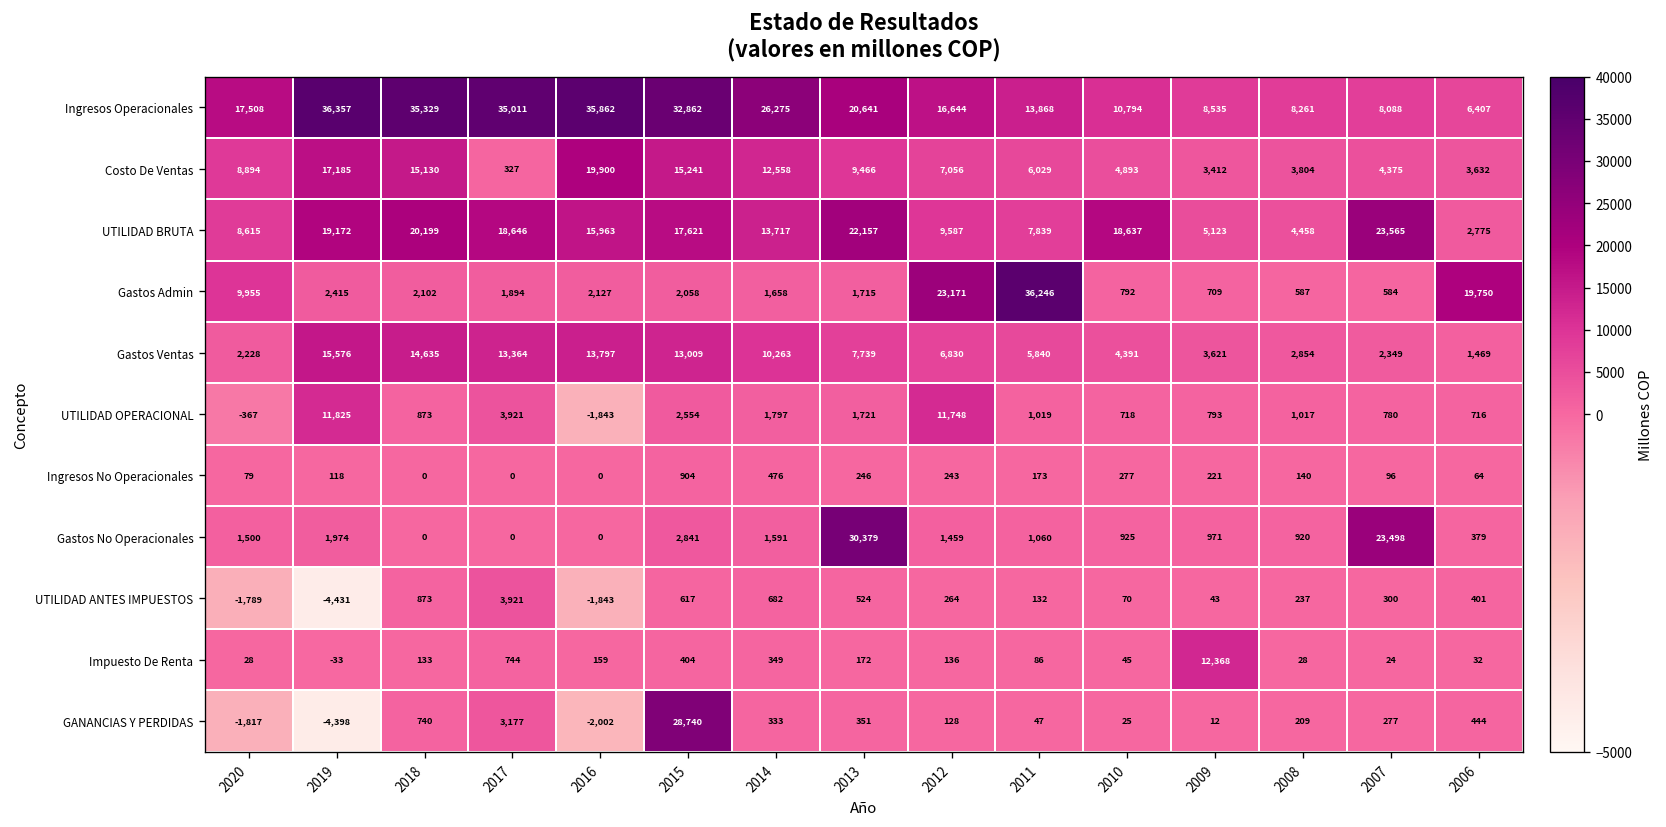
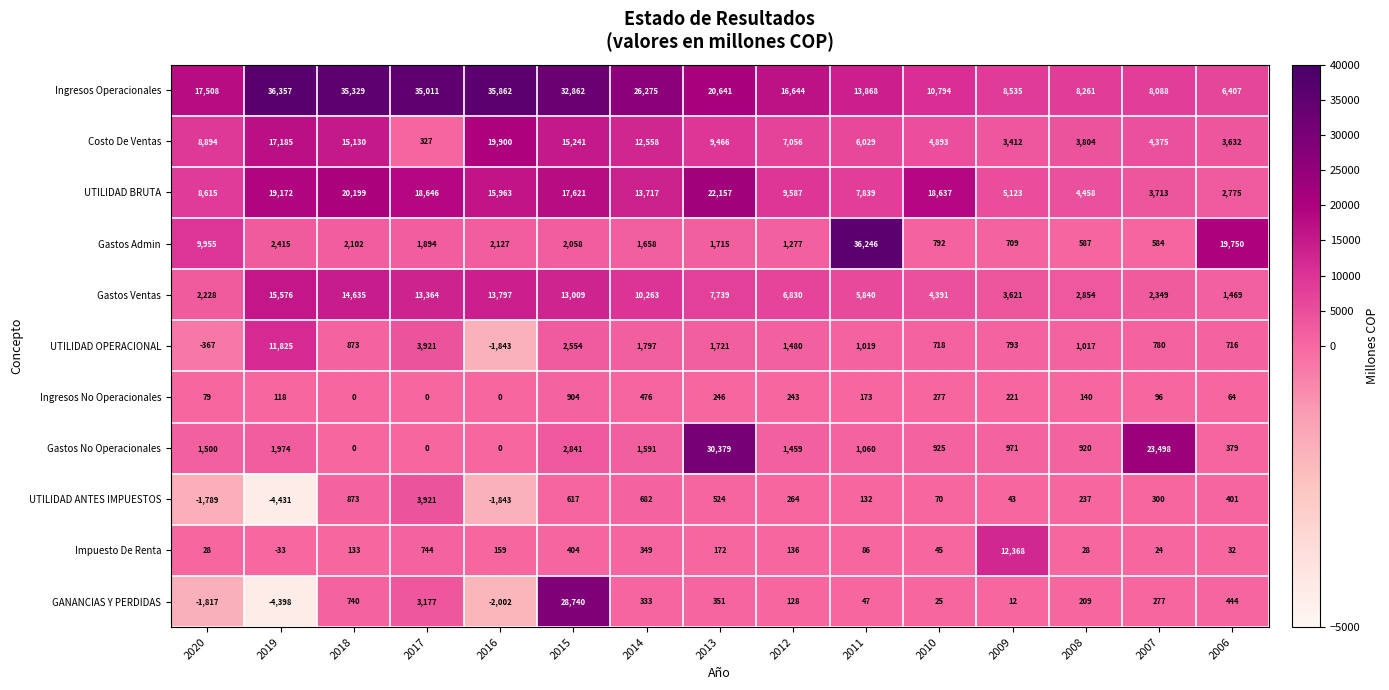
  {
    "Ingresos Operacionales": {
      "2020": "17,508",
      "2019": "36,357",
      "2018": "35,329",
      "2017": "35,011",
      "2016": "35,862",
      "2015": "32,862",
      "2014": "26,275",
      "2013": "20,641",
      "2012": "16,644",
      "2011": "13,868",
      "2010": "10,794",
      "2009": "8,535",
      "2008": "8,261",
      "2007": "8,088",
      "2006": "6,407"
    },
    "Costo De Ventas": {
      "2020": "8,894",
      "2019": "17,185",
      "2018": "15,130",
      "2017": "327",
      "2016": "19,900",
      "2015": "15,241",
      "2014": "12,558",
      "2013": "9,466",
      "2012": "7,056",
      "2011": "6,029",
      "2010": "4,893",
      "2009": "3,412",
      "2008": "3,804",
      "2007": "4,375",
      "2006": "3,632"
    },
    "UTILIDAD BRUTA": {
      "2020": "8,615",
      "2019": "19,172",
      "2018": "20,199",
      "2017": "18,646",
      "2016": "15,963",
      "2015": "17,621",
      "2014": "13,717",
      "2013": "22,157",
      "2012": "9,587",
      "2011": "7,839",
      "2010": "18,637",
      "2009": "5,123",
      "2008": "4,458",
-     "2007": "23,565",
+     "2007": "3,713",
      "2006": "2,775"
    },
    "Gastos Admin": {
      "2020": "9,955",
      "2019": "2,415",
      "2018": "2,102",
      "2017": "1,894",
      "2016": "2,127",
      "2015": "2,058",
      "2014": "1,658",
      "2013": "1,715",
-     "2012": "23,171",
+     "2012": "1,277",
      "2011": "36,246",
      "2010": "792",
      "2009": "709",
      "2008": "587",
      "2007": "584",
      "2006": "19,750"
    },
    "Gastos Ventas": {
      "2020": "2,228",
      "2019": "15,576",
      "2018": "14,635",
      "2017": "13,364",
      "2016": "13,797",
      "2015": "13,009",
      "2014": "10,263",
      "2013": "7,739",
      "2012": "6,830",
      "2011": "5,840",
      "2010": "4,391",
      "2009": "3,621",
      "2008": "2,854",
      "2007": "2,349",
      "2006": "1,469"
    },
    "UTILIDAD OPERACIONAL": {
      "2020": "-367",
      "2019": "11,825",
      "2018": "873",
      "2017": "3,921",
      "2016": "-1,843",
      "2015": "2,554",
      "2014": "1,797",
      "2013": "1,721",
-     "2012": "11,748",
+     "2012": "1,480",
      "2011": "1,019",
      "2010": "718",
      "2009": "793",
      "2008": "1,017",
      "2007": "780",
      "2006": "716"
    },
    "Ingresos No Operacionales": {
      "2020": "79",
      "2019": "118",
      "2018": "0",
      "2017": "0",
      "2016": "0",
      "2015": "904",
      "2014": "476",
      "2013": "246",
      "2012": "243",
      "2011": "173",
      "2010": "277",
      "2009": "221",
      "2008": "140",
      "2007": "96",
      "2006": "64"
    },
    "Gastos No Operacionales": {
      "2020": "1,500",
      "2019": "1,974",
      "2018": "0",
      "2017": "0",
      "2016": "0",
      "2015": "2,841",
      "2014": "1,591",
      "2013": "30,379",
      "2012": "1,459",
      "2011": "1,060",
      "2010": "925",
      "2009": "971",
      "2008": "920",
      "2007": "23,498",
      "2006": "379"
    },
    "UTILIDAD ANTES IMPUESTOS": {
      "2020": "-1,789",
      "2019": "-4,431",
      "2018": "873",
      "2017": "3,921",
      "2016": "-1,843",
      "2015": "617",
      "2014": "682",
      "2013": "524",
      "2012": "264",
      "2011": "132",
      "2010": "70",
      "2009": "43",
      "2008": "237",
      "2007": "300",
      "2006": "401"
    },
    "Impuesto De Renta": {
      "2020": "28",
      "2019": "-33",
      "2018": "133",
      "2017": "744",
      "2016": "159",
      "2015": "404",
      "2014": "349",
      "2013": "172",
      "2012": "136",
      "2011": "86",
      "2010": "45",
      "2009": "12,368",
      "2008": "28",
      "2007": "24",
      "2006": "32"
    },
    "GANANCIAS Y PERDIDAS": {
      "2020": "-1,817",
      "2019": "-4,398",
      "2018": "740",
      "2017": "3,177",
      "2016": "-2,002",
      "2015": "28,740",
      "2014": "333",
      "2013": "351",
      "2012": "128",
      "2011": "47",
      "2010": "25",
      "2009": "12",
      "2008": "209",
      "2007": "277",
      "2006": "444"
    }
  }
